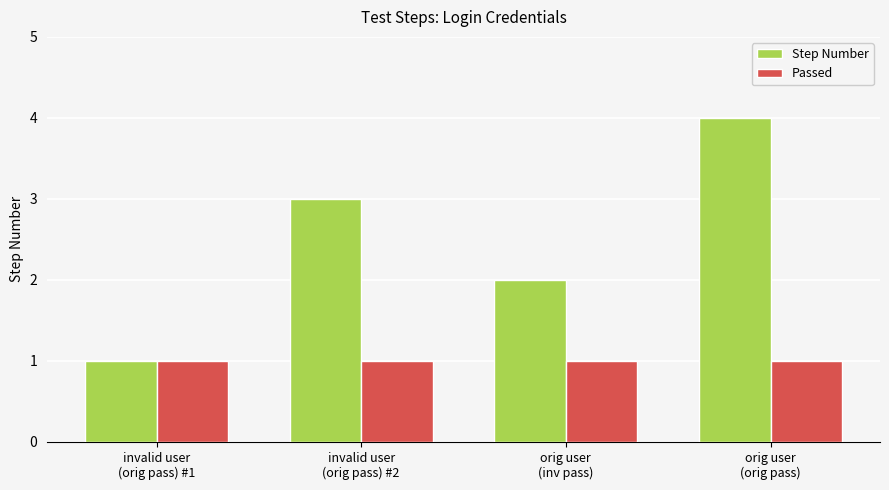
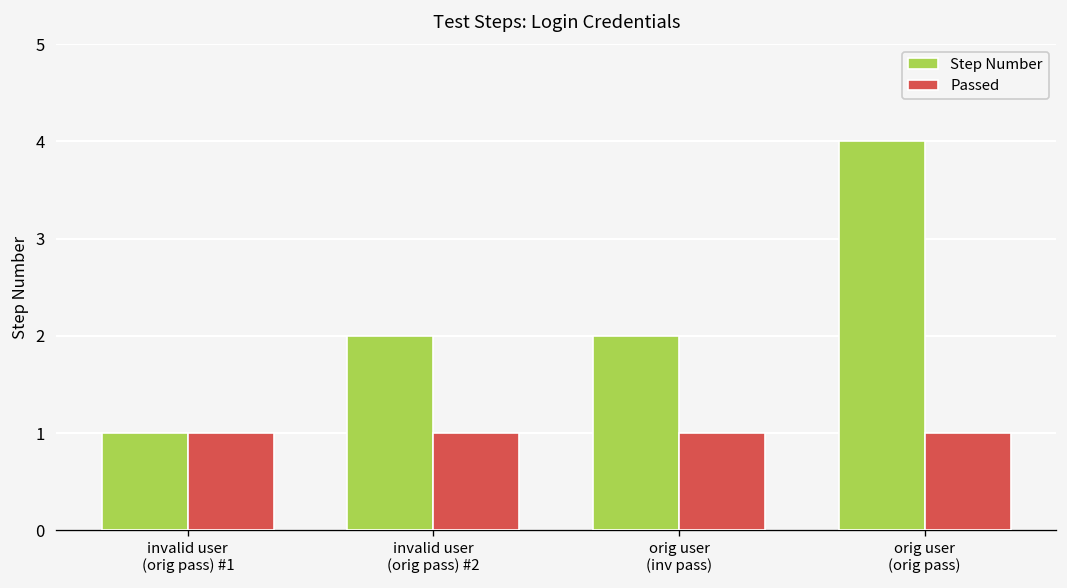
  {
    "Step Number": {
      "invalid user (orig pass) #1": 1,
-     "invalid user (orig pass) #2": 3,
+     "invalid user (orig pass) #2": 2,
      "orig user (inv pass)": 2,
      "orig user (orig pass)": 4
    },
    "Passed": {
      "invalid user (orig pass) #1": 1,
      "invalid user (orig pass) #2": 1,
      "orig user (inv pass)": 1,
      "orig user (orig pass)": 1
    }
  }
